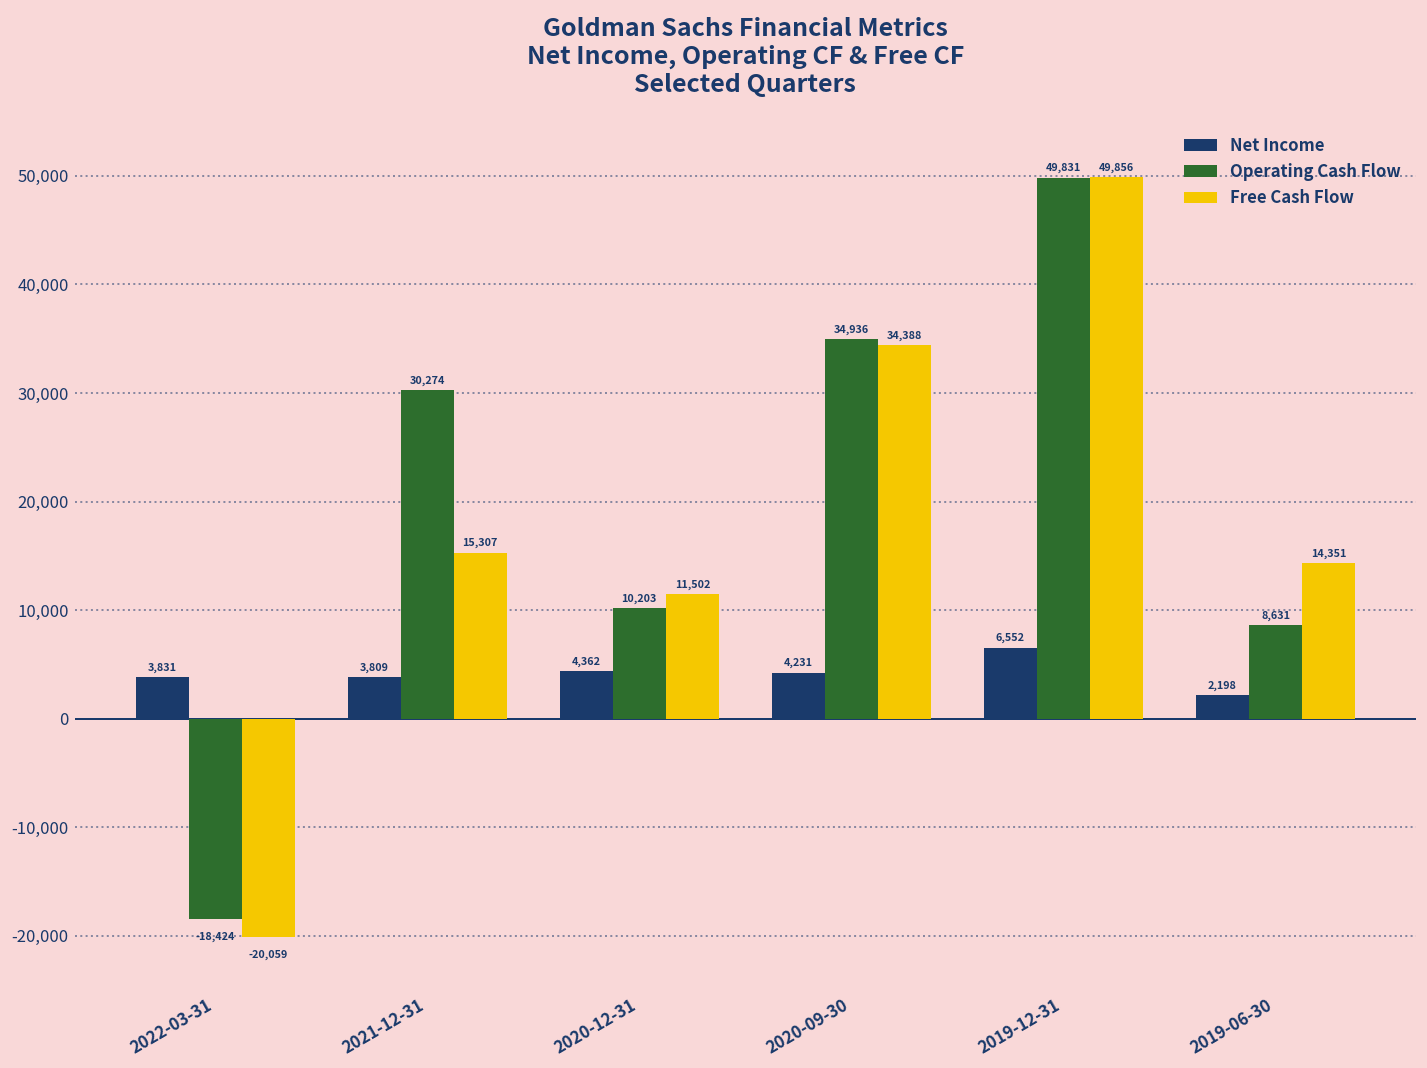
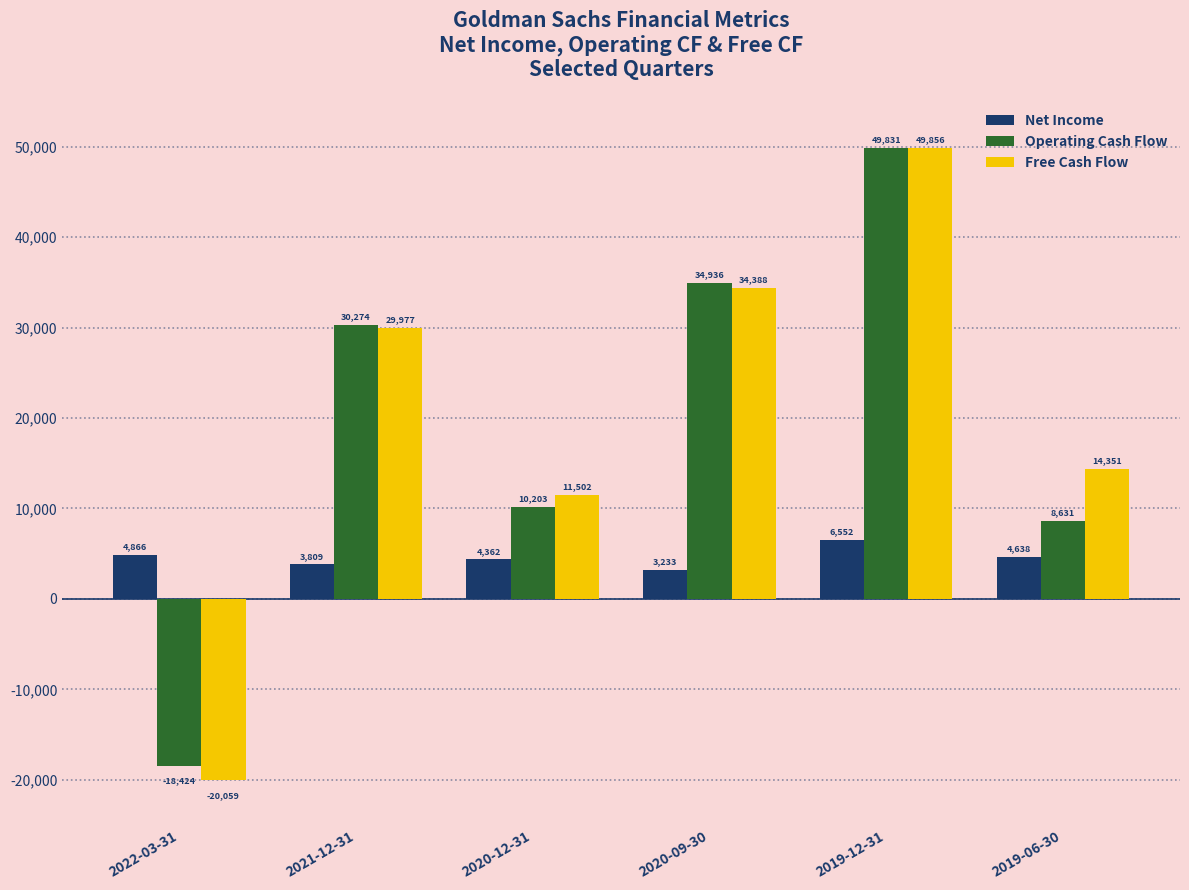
  {
    "Net Income": {
-     "2022-03-31": "3,831",
+     "2022-03-31": "4,866",
      "2021-12-31": "3,809",
      "2020-12-31": "4,362",
-     "2020-09-30": "4,231",
+     "2020-09-30": "3,233",
      "2019-12-31": "6,552",
-     "2019-06-30": "2,198"
+     "2019-06-30": "4,638"
    },
    "Operating Cash Flow": {
      "2022-03-31": "-18,424",
      "2021-12-31": "30,274",
      "2020-12-31": "10,203",
      "2020-09-30": "34,936",
      "2019-12-31": "49,831",
      "2019-06-30": "8,631"
    },
    "Free Cash Flow": {
      "2022-03-31": "-20,059",
-     "2021-12-31": "15,307",
+     "2021-12-31": "29,977",
      "2020-12-31": "11,502",
      "2020-09-30": "34,388",
      "2019-12-31": "49,856",
      "2019-06-30": "14,351"
    }
  }
